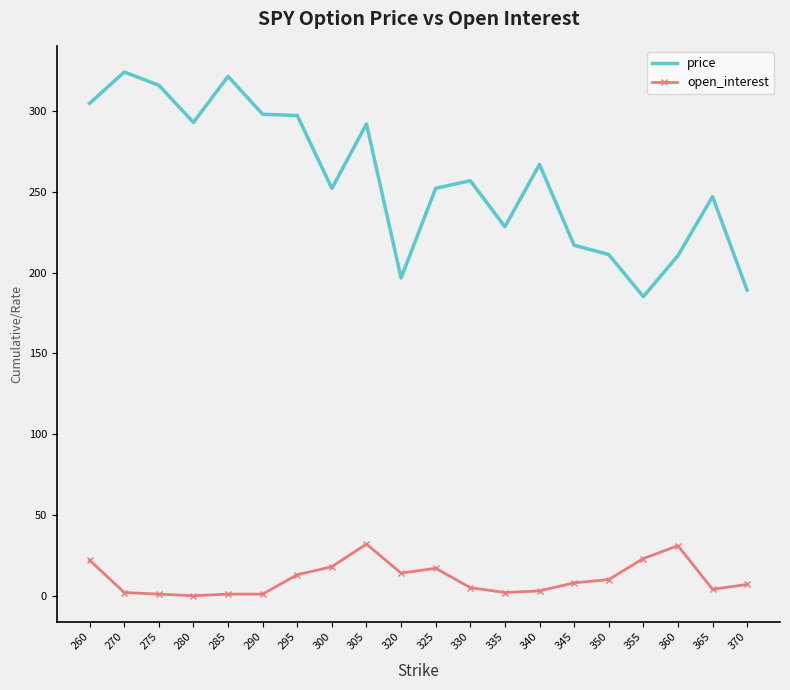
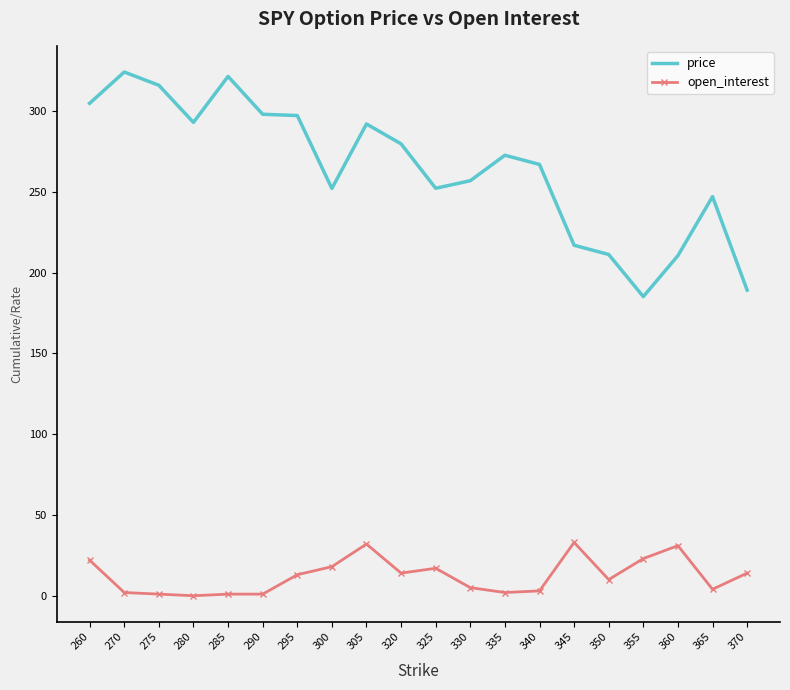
  {
    "price": {
      "260": 305,
      "270": 324,
      "275": 316,
      "280": 293,
      "285": 322,
      "290": 298,
      "295": 297,
      "300": 252,
      "305": 292,
-     "320": 197,
+     "320": 280,
      "325": 252,
      "330": 257,
-     "335": 228,
+     "335": 273,
      "340": 267,
      "345": 217,
      "350": 211,
      "355": 185,
      "360": 211,
      "365": 247,
      "370": 189
    },
    "open_interest": {
      "260": 22,
      "270": 2,
      "275": 1,
      "280": 0,
      "285": 1,
      "290": 1,
      "295": 13,
      "300": 18,
      "305": 32,
      "320": 14,
      "325": 17,
      "330": 5,
      "335": 2,
      "340": 3,
-     "345": 8,
+     "345": 33,
      "350": 10,
      "355": 23,
      "360": 31,
      "365": 4,
-     "370": 7
+     "370": 14
    }
  }
